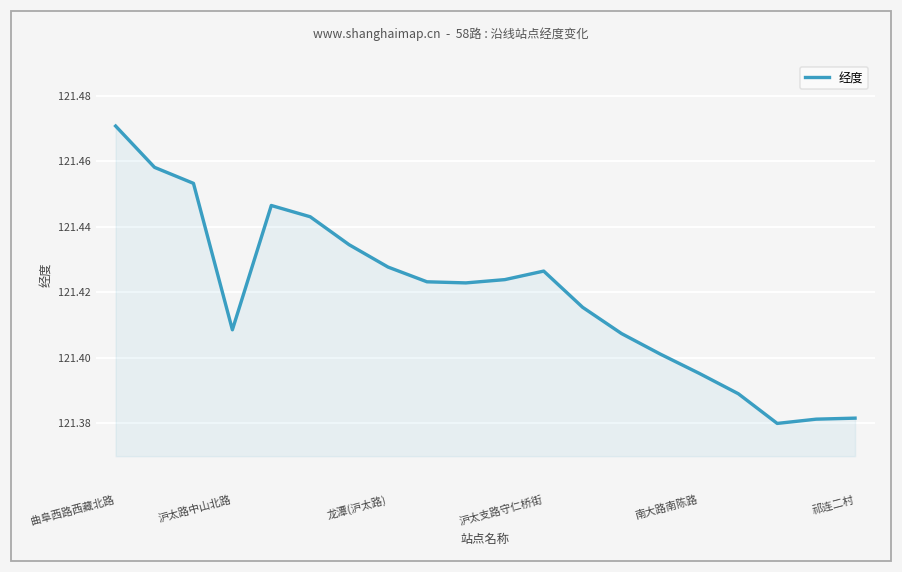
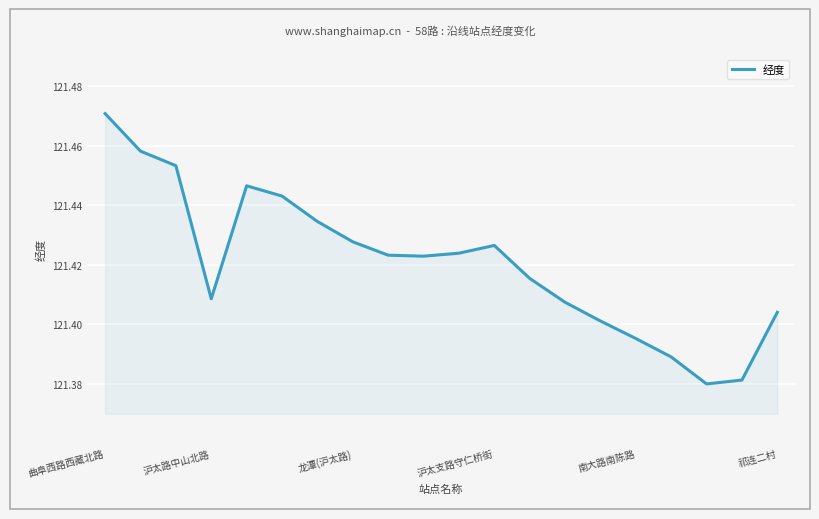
  {
    "曲阜西路西藏北路": 121.471,
    "沪太路中山北路": 121.409,
    "龙潭(沪太路)": 121.428,
    "沪太支路守仁桥街": 121.427,
    "南大路南陈路": 121.395,
-   "祁连二村": 121.382
+   "祁连二村": 121.404
  }
